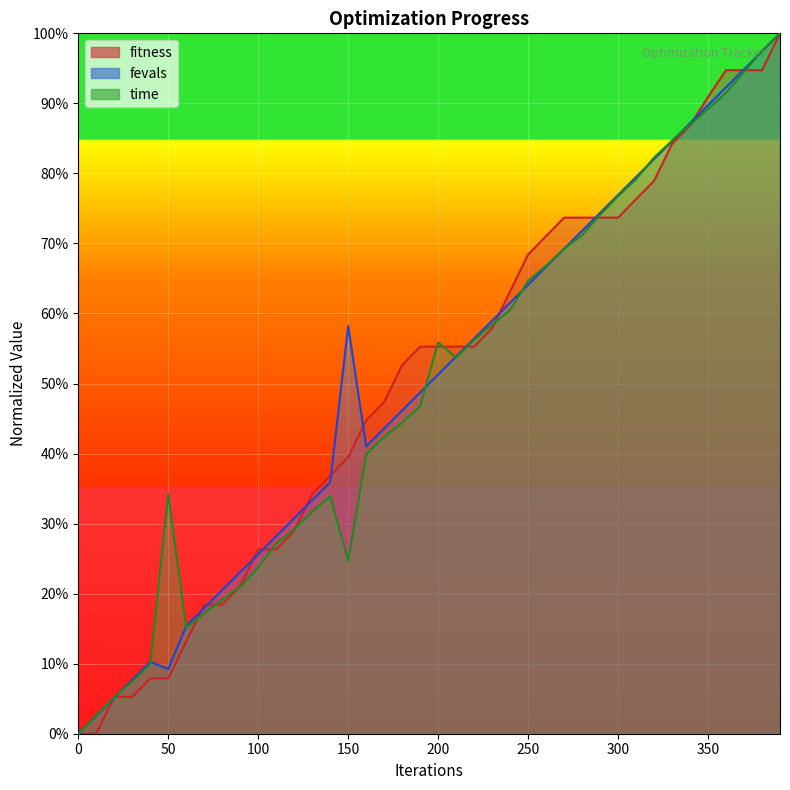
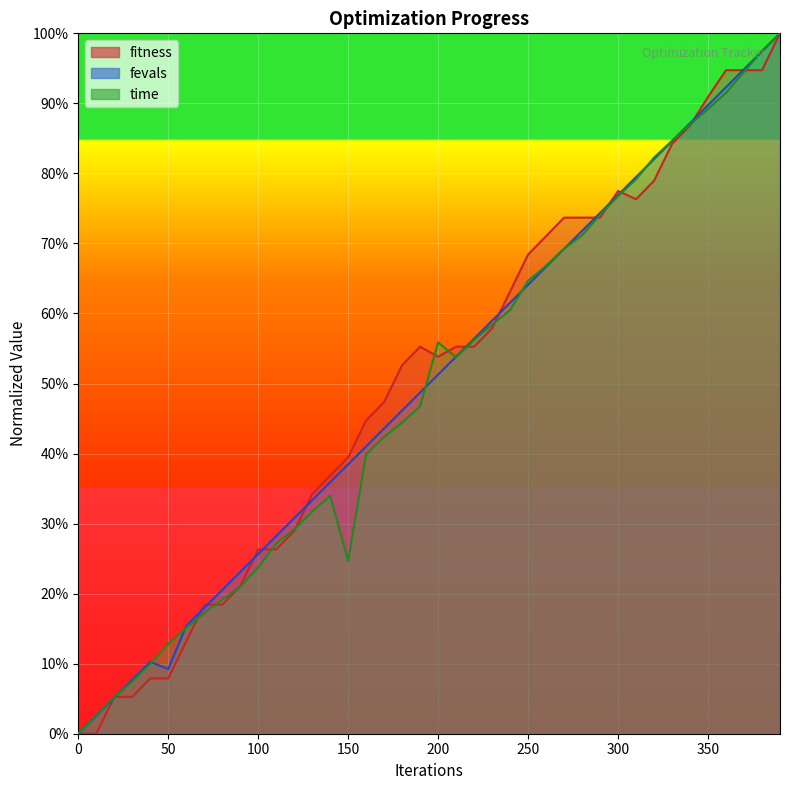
  {
    "fitness": {
      "50": "8%",
      "100": "26%",
      "150": "39%",
-     "200": "55%",
+     "200": "54%",
      "250": "68%",
-     "300": "74%",
+     "300": "77%",
      "350": "91%"
    },
    "fevals": {
      "50": "9%",
      "100": "26%",
-     "150": "58%",
+     "150": "38%",
      "200": "51%",
      "250": "64%",
      "350": "90%"
    },
    "time": {
-     "50": "34%",
+     "50": "13%",
      "100": "24%",
      "150": "25%",
      "200": "56%",
      "250": "65%",
      "350": "89%"
    }
  }
